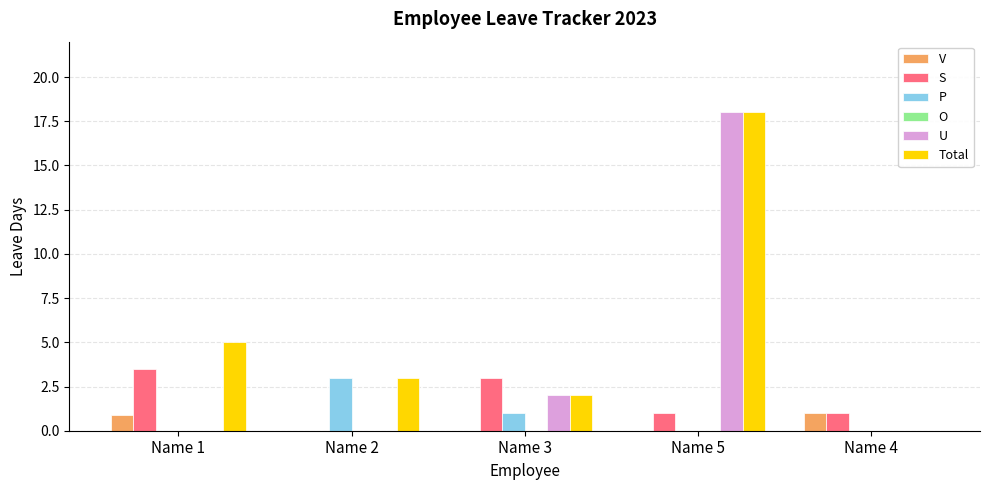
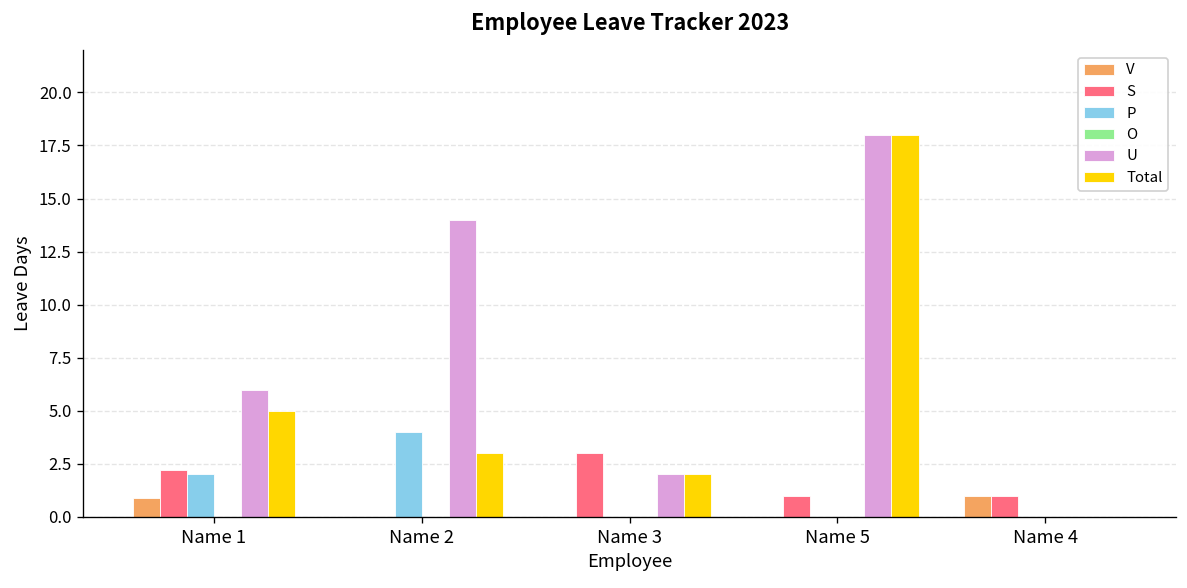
  {
    "V": {
      "Name 1": 0.9,
      "Name 2": 0.0,
      "Name 3": 0.0,
      "Name 5": 0.0,
      "Name 4": 1.0
    },
    "S": {
-     "Name 1": 3.5,
+     "Name 1": 2.2,
      "Name 2": 0.0,
      "Name 3": 3.0,
      "Name 5": 1.0,
      "Name 4": 1.0
    },
    "P": {
-     "Name 1": 0,
-     "Name 2": 3,
-     "Name 3": 1,
+     "Name 1": 2,
+     "Name 2": 4,
+     "Name 3": 0,
      "Name 5": 0,
      "Name 4": 0
    },
    "O": {
      "Name 1": 0.0,
      "Name 2": 0.0,
      "Name 3": 0.0,
      "Name 5": 0.0,
      "Name 4": 0.0
    },
    "U": {
-     "Name 1": 0,
-     "Name 2": 0,
+     "Name 1": 6,
+     "Name 2": 14,
      "Name 3": 2,
      "Name 5": 18,
      "Name 4": 0
    },
    "Total": {
      "Name 1": 5.0,
      "Name 2": 3.0,
      "Name 3": 2.0,
      "Name 5": 18.0,
      "Name 4": 0.0
    }
  }
